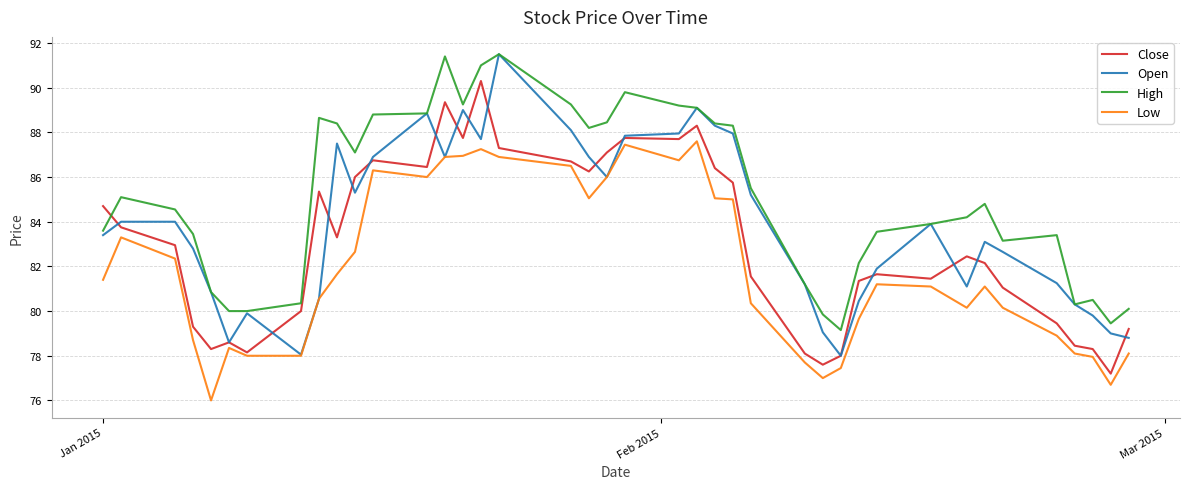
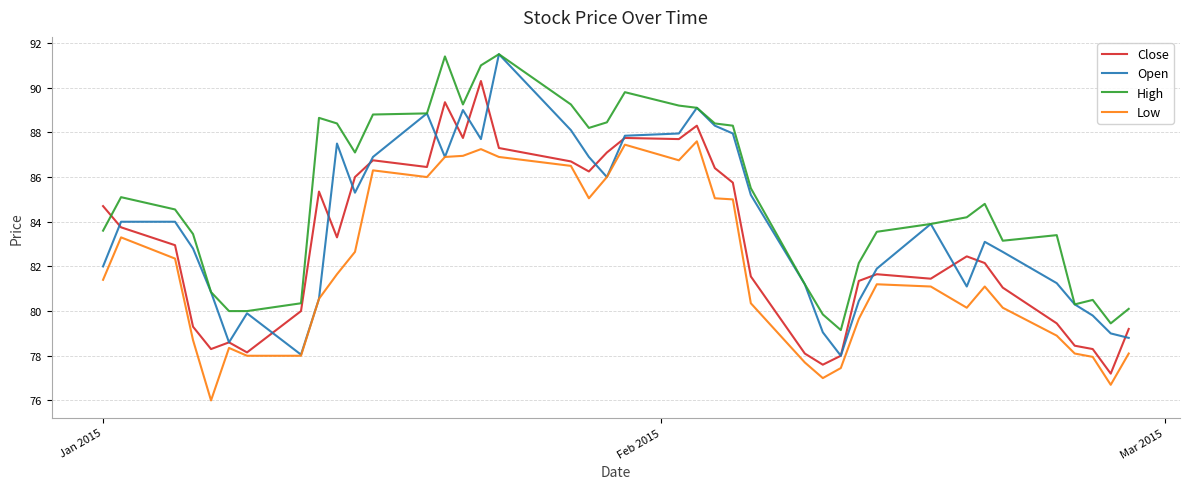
  {
    "Close": {
      "Jan 2015": 84.7
    },
    "Open": {
-     "Jan 2015": 83.4
+     "Jan 2015": 82.0
    },
    "High": {
      "Jan 2015": 83.6
    },
    "Low": {
      "Jan 2015": 81.4
    }
  }
